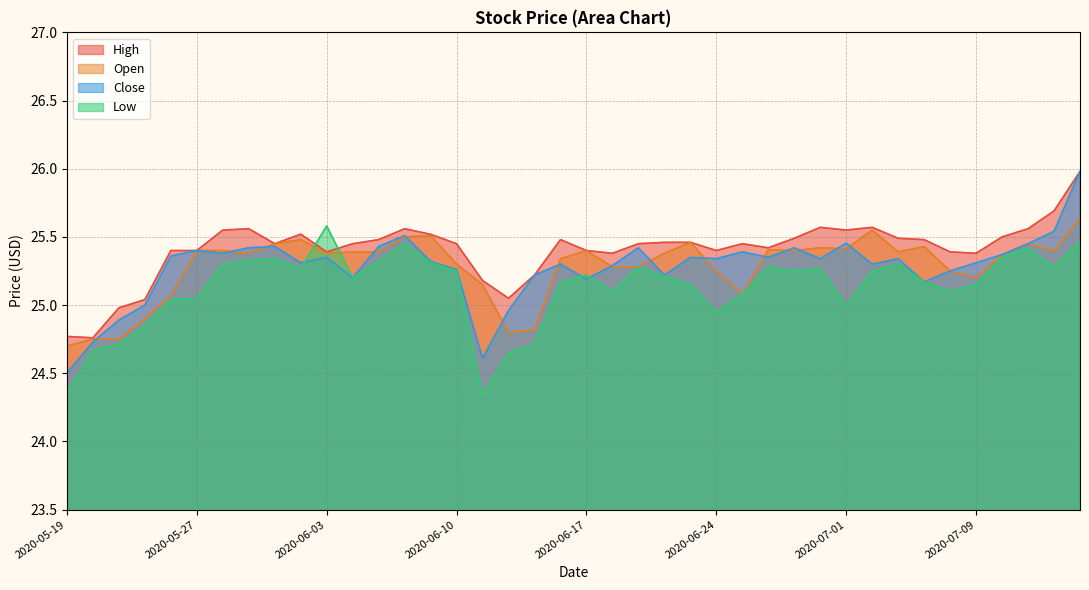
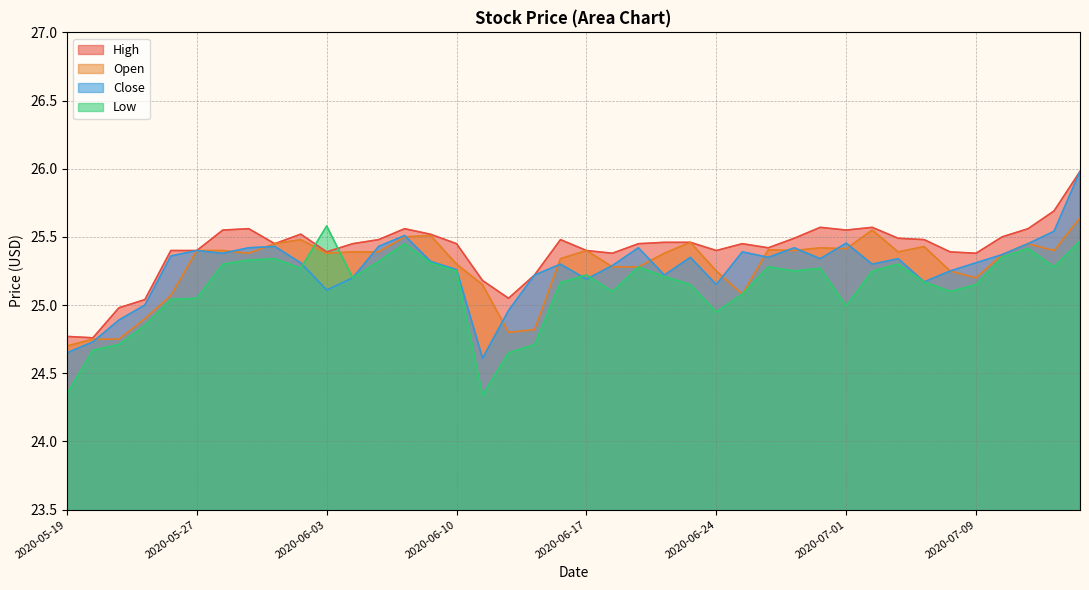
  {
    "Close": {
-     "2020-05-19": 24.50,
-     "2020-06-03": 25.35,
+     "2020-05-19": 24.65,
+     "2020-06-03": 25.11,
      "2020-06-17": 25.19,
-     "2020-06-24": 25.34,
+     "2020-06-24": 25.15,
      "2020-07-01": 25.45,
      "2020-07-09": 25.31
    },
    "Low": {
      "2020-05-19": 24.35,
      "2020-05-27": 25.05,
      "2020-06-03": 25.58,
      "2020-06-17": 25.22,
      "2020-06-24": 24.95,
      "2020-07-01": 24.99,
      "2020-07-09": 25.15
    }
  }
